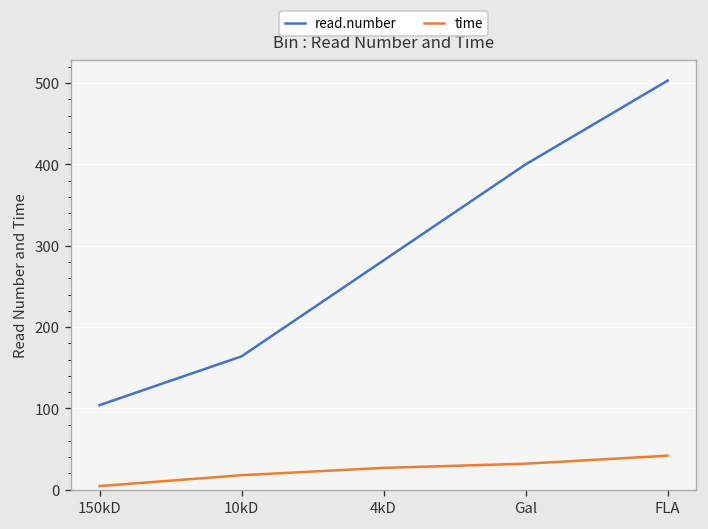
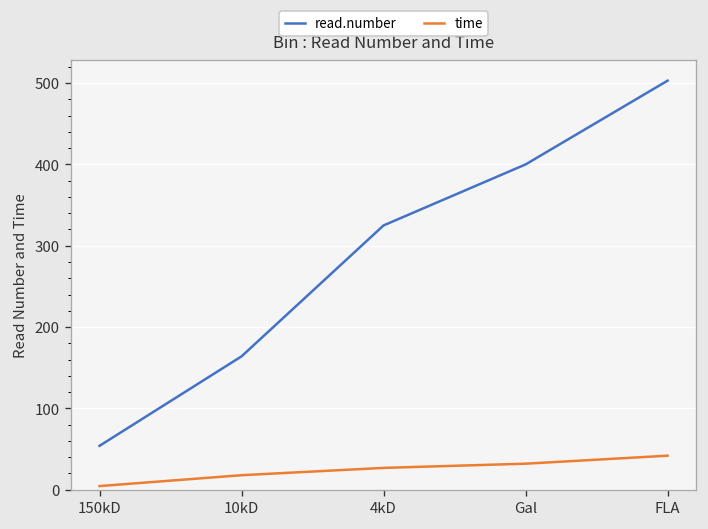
  {
    "read.number": {
-     "150kD": 100,
+     "150kD": 50,
      "10kD": 160,
-     "4kD": 280,
+     "4kD": 330,
      "Gal": 400,
      "FLA": 500
    },
    "time": {
      "150kD": 0,
      "10kD": 20,
      "4kD": 30,
      "Gal": 30,
      "FLA": 40
    }
  }
